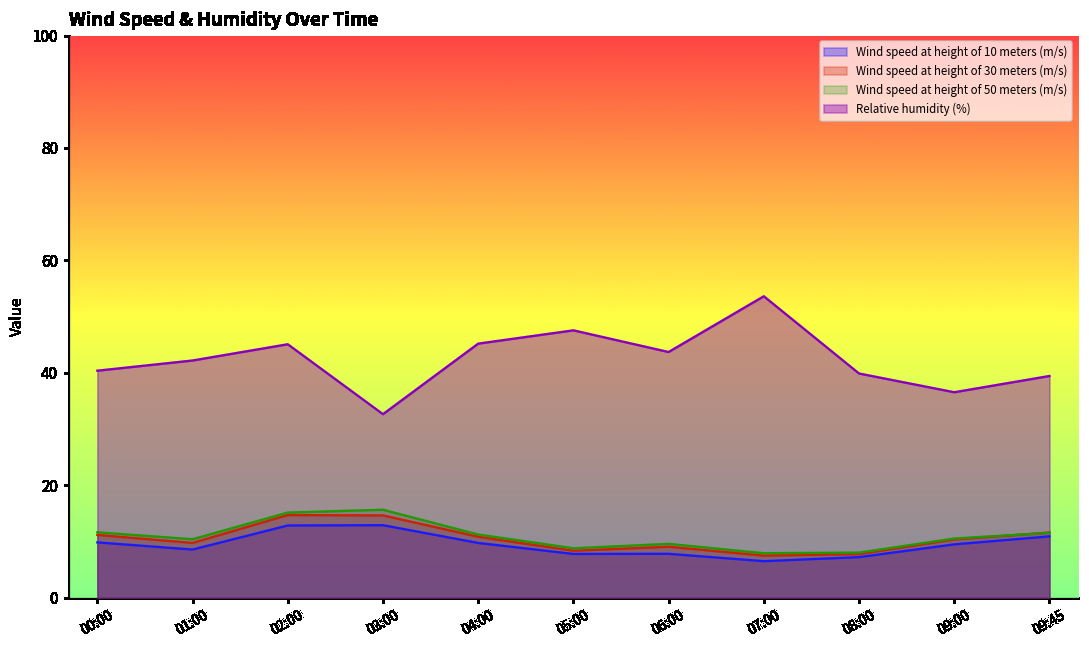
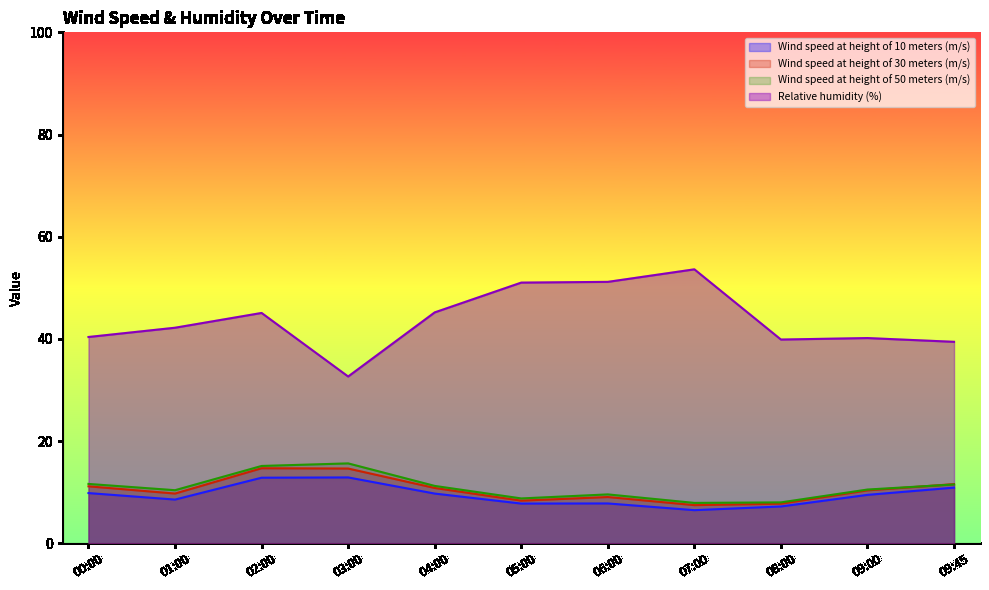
  {
    "Wind speed at height of 10 meters (m/s)": {
      "00:00": 10,
      "01:00": 9,
      "02:00": 13,
      "03:00": 13,
      "04:00": 10,
      "05:00": 8,
      "06:00": 8,
      "07:00": 6,
      "08:00": 7,
      "09:00": 9,
      "09:45": 11
    },
    "Wind speed at height of 30 meters (m/s)": {
      "01:00": 10,
      "03:00": 15,
      "06:00": 9
    },
    "Wind speed at height of 50 meters (m/s)": {
      "01:00": 10,
      "03:00": 16,
      "06:00": 10
    },
    "Relative humidity (%)": {
      "00:00": 40,
      "01:00": 42,
      "02:00": 45,
      "03:00": 33,
      "04:00": 45,
-     "05:00": 48,
-     "06:00": 44,
+     "05:00": 51,
+     "06:00": 51,
      "07:00": 54,
      "08:00": 40,
-     "09:00": 37,
+     "09:00": 40,
      "09:45": 39
    }
  }
